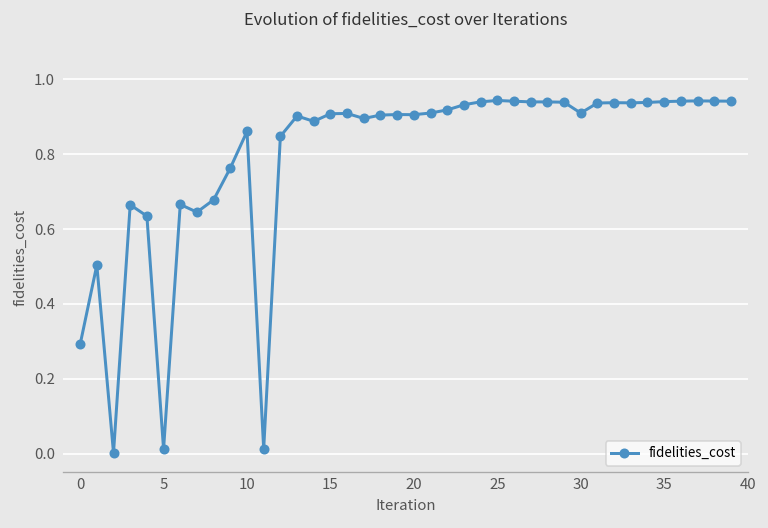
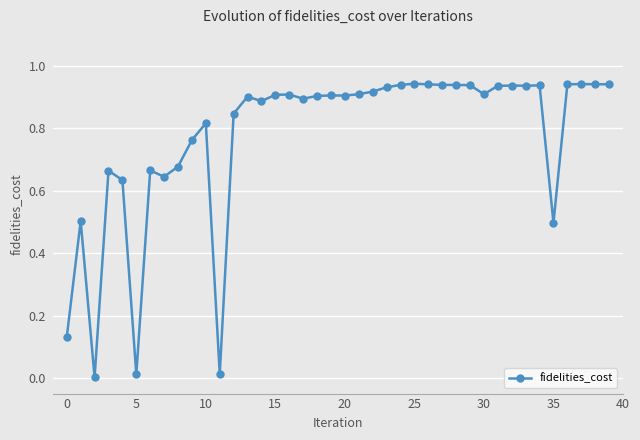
  {
-   "0": 0.29,
+   "0": 0.13,
    "5": 0.01,
-   "10": 0.86,
+   "10": 0.82,
    "15": 0.91,
    "20": 0.91,
    "25": 0.94,
    "30": 0.91,
-   "35": 0.94
+   "35": 0.50
  }
